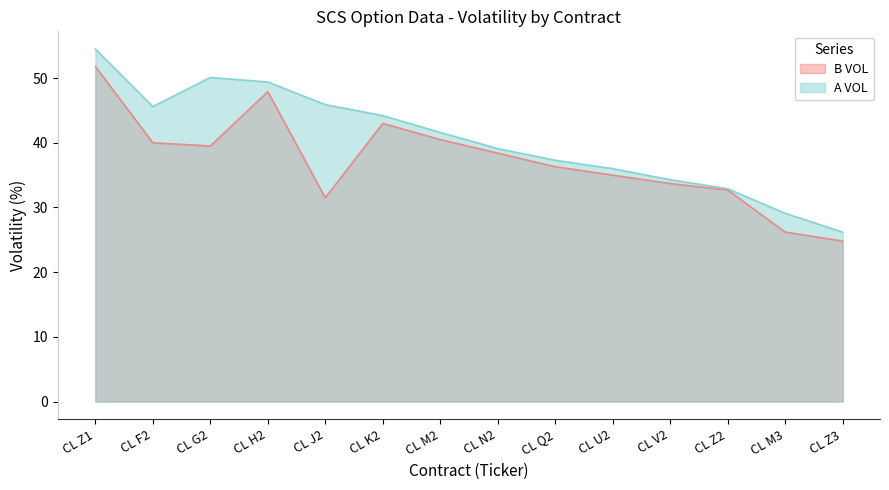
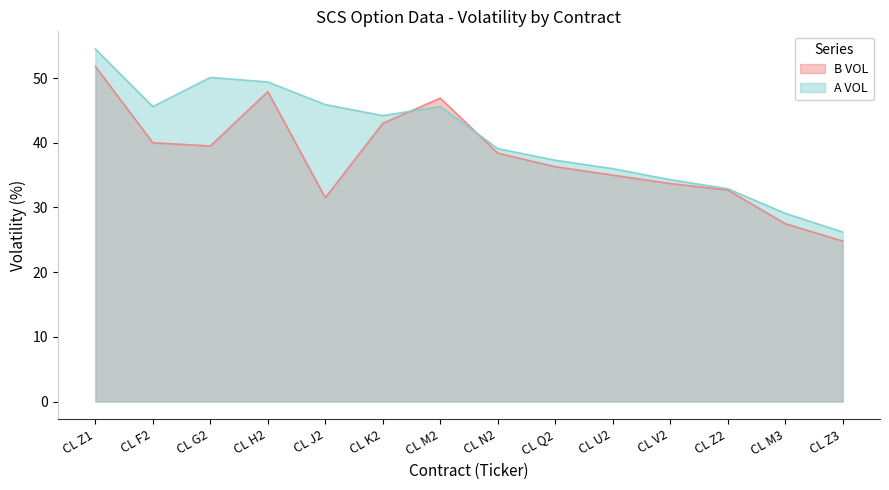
  {
    "B VOL": {
      "CL Z1": 52,
      "CL F2": 40,
      "CL G2": 40,
      "CL H2": 48,
      "CL J2": 32,
      "CL K2": 43,
-     "CL M2": 41,
+     "CL M2": 47,
      "CL N2": 38,
      "CL Q2": 36,
      "CL U2": 35,
      "CL V2": 34,
-     "CL M3": 26,
+     "CL M3": 28,
      "CL Z3": 25
    },
    "A VOL": {
      "CL Z1": 55,
      "CL F2": 46,
      "CL G2": 50,
      "CL H2": 49,
      "CL J2": 46,
      "CL K2": 44,
-     "CL M2": 42,
+     "CL M2": 46,
      "CL N2": 39,
      "CL Q2": 37,
      "CL U2": 36,
      "CL V2": 34,
      "CL M3": 29,
      "CL Z3": 26
    }
  }
